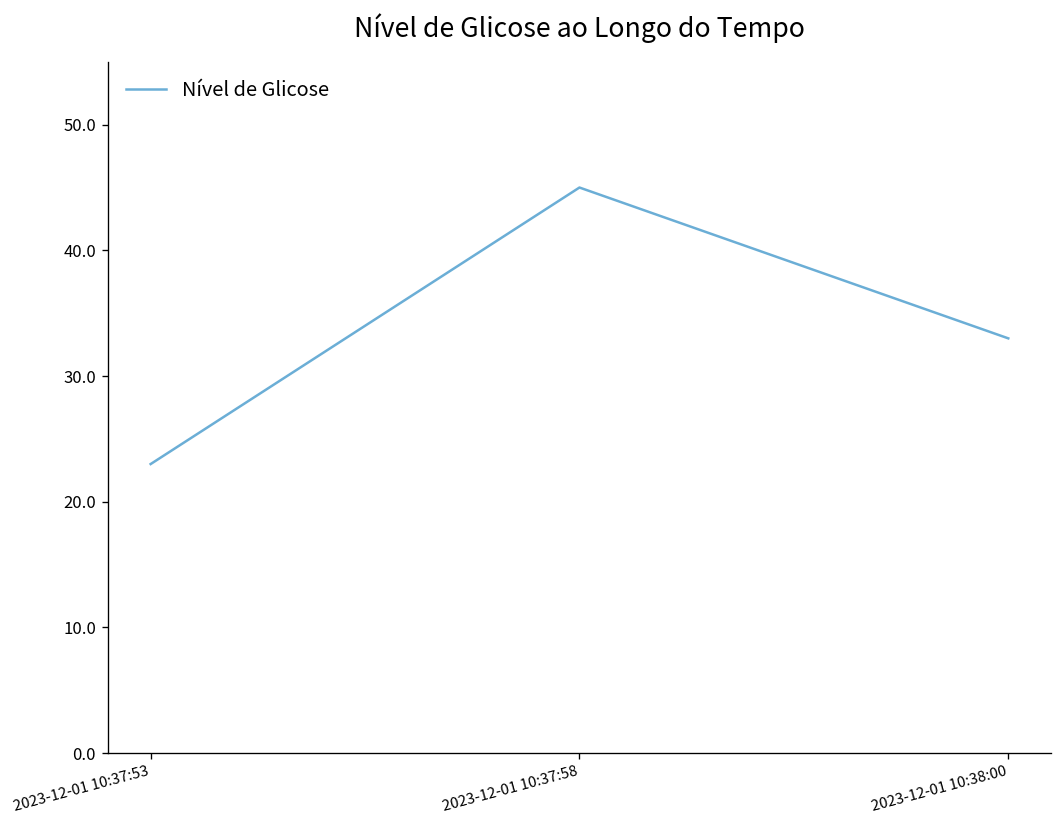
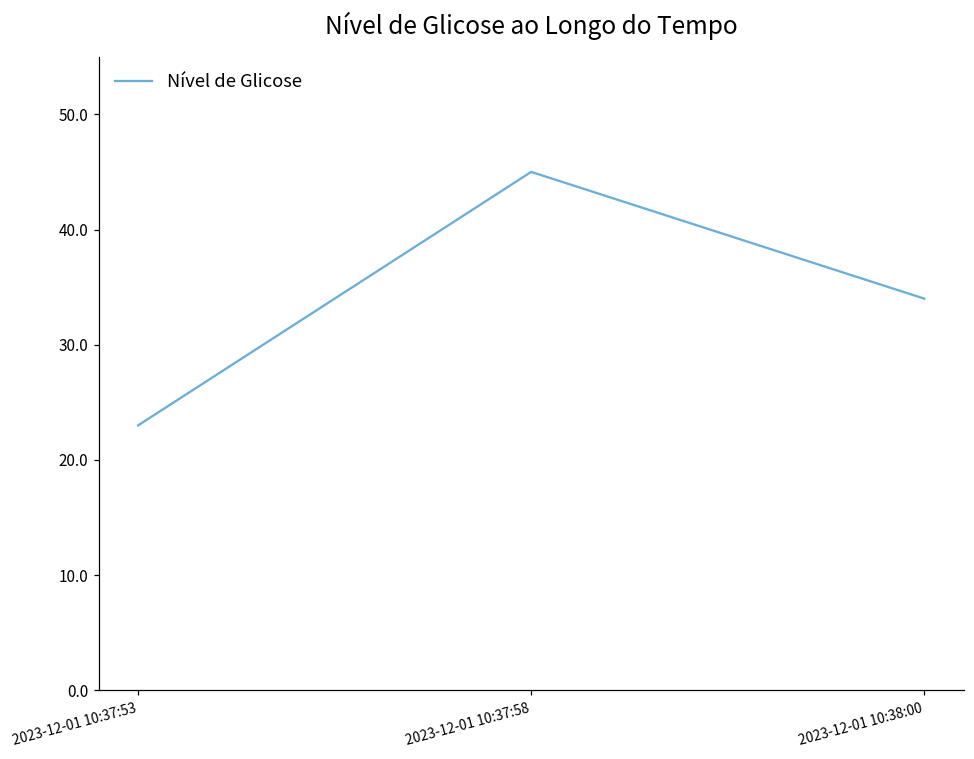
  {
    "2023-12-01 10:37:53": 23,
    "2023-12-01 10:37:58": 45,
-   "2023-12-01 10:38:00": 33
+   "2023-12-01 10:38:00": 34
  }
